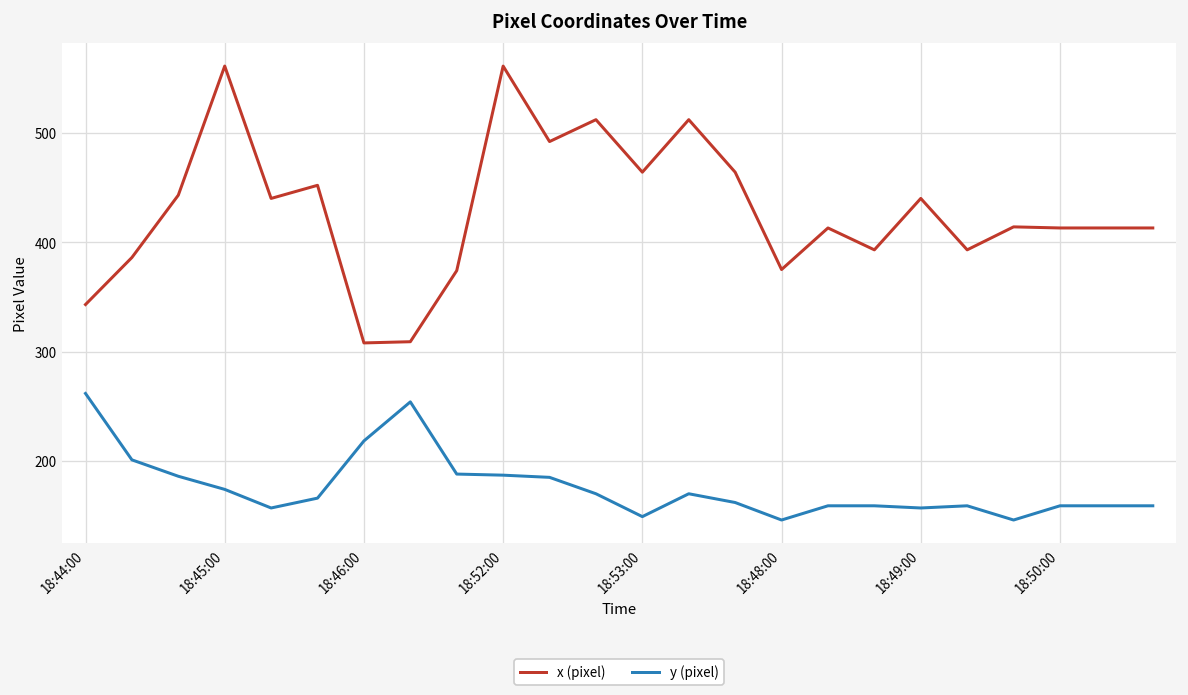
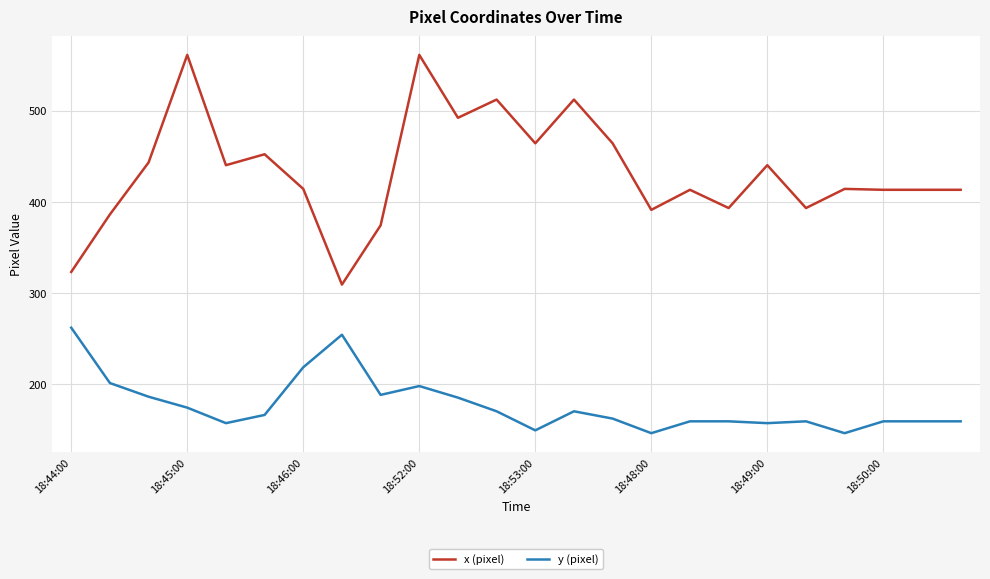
  {
    "x (pixel)": {
-     "18:44:00": 340,
+     "18:44:00": 320,
      "18:45:00": 560,
-     "18:46:00": 310,
+     "18:46:00": 410,
      "18:52:00": 560,
      "18:53:00": 460,
-     "18:48:00": 380,
+     "18:48:00": 390,
      "18:49:00": 440,
      "18:50:00": 410
    },
    "y (pixel)": {
      "18:44:00": 260,
      "18:45:00": 170,
      "18:46:00": 220,
-     "18:52:00": 190,
+     "18:52:00": 200,
      "18:53:00": 150,
      "18:48:00": 150,
      "18:49:00": 160,
      "18:50:00": 160
    }
  }
